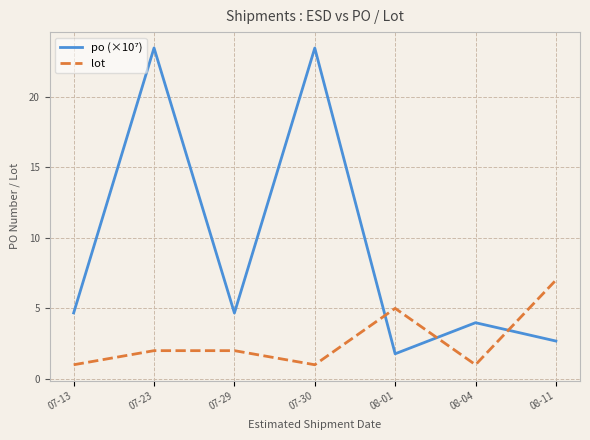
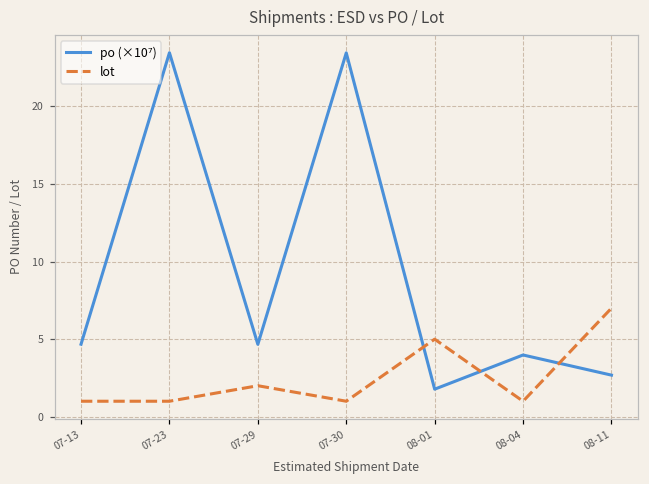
  {
    "po (×10⁷)": {
      "07-13": 4.7,
      "07-23": 23.5,
      "07-29": 4.7,
      "07-30": 23.5,
      "08-01": 1.8,
      "08-04": 4,
      "08-11": 2.7
    },
    "lot": {
      "07-13": 1,
-     "07-23": 2,
+     "07-23": 1,
      "07-29": 2,
      "07-30": 1,
      "08-01": 5,
      "08-04": 1,
      "08-11": 7
    }
  }
